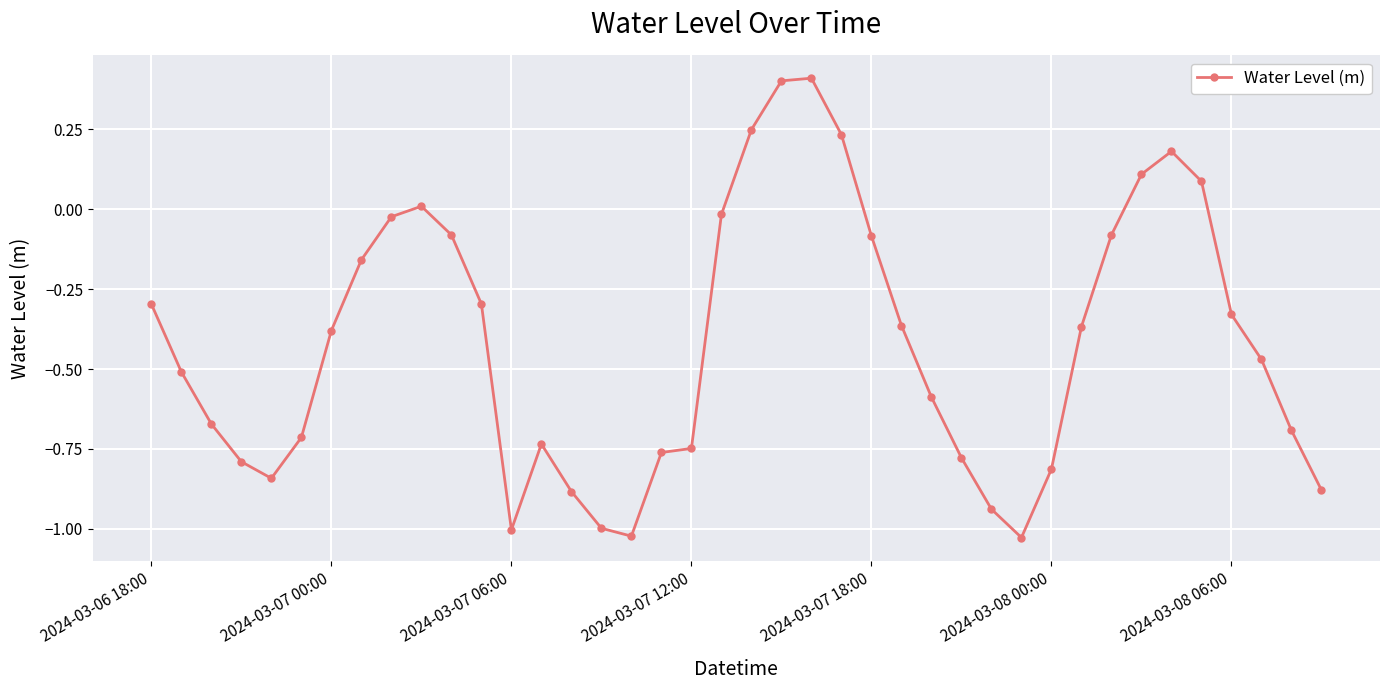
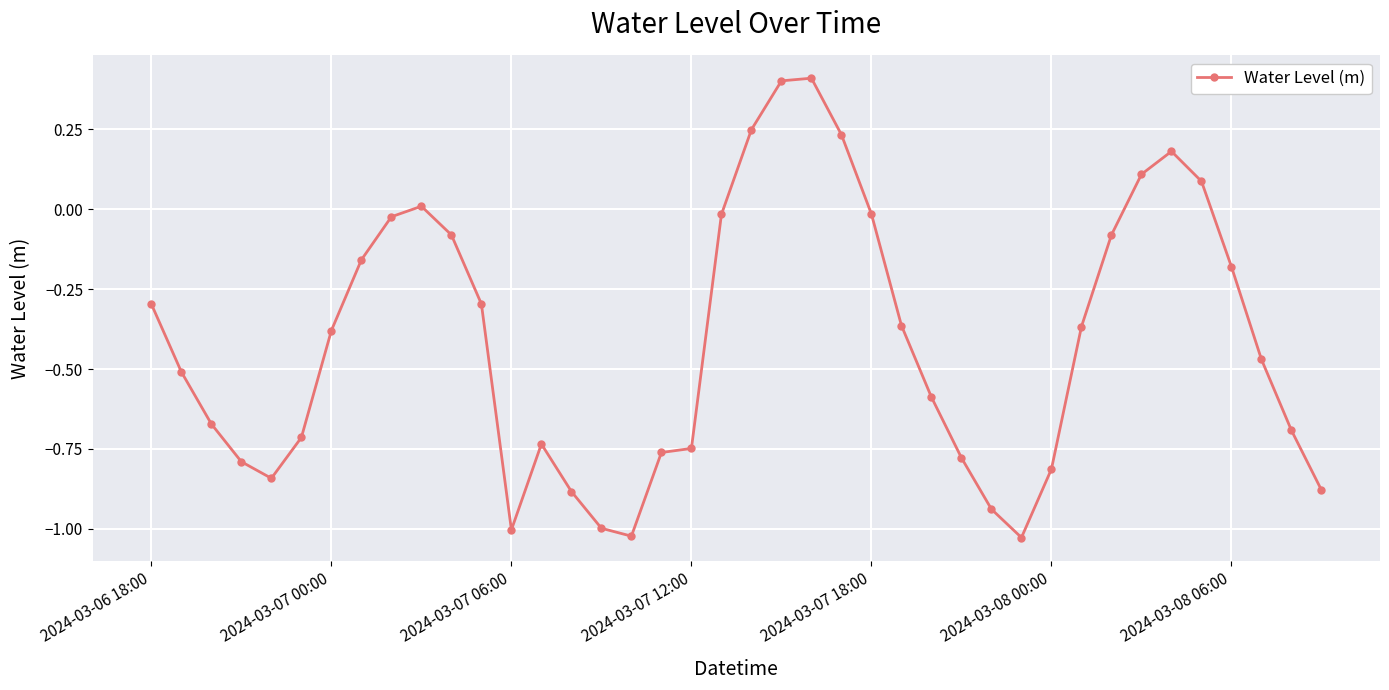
  {
    "2024-03-06 18:00": -0.30,
    "2024-03-07 00:00": -0.38,
    "2024-03-07 06:00": -1.00,
    "2024-03-07 12:00": -0.75,
-   "2024-03-07 18:00": -0.08,
+   "2024-03-07 18:00": -0.01,
    "2024-03-08 00:00": -0.81,
-   "2024-03-08 06:00": -0.33
+   "2024-03-08 06:00": -0.18
  }
